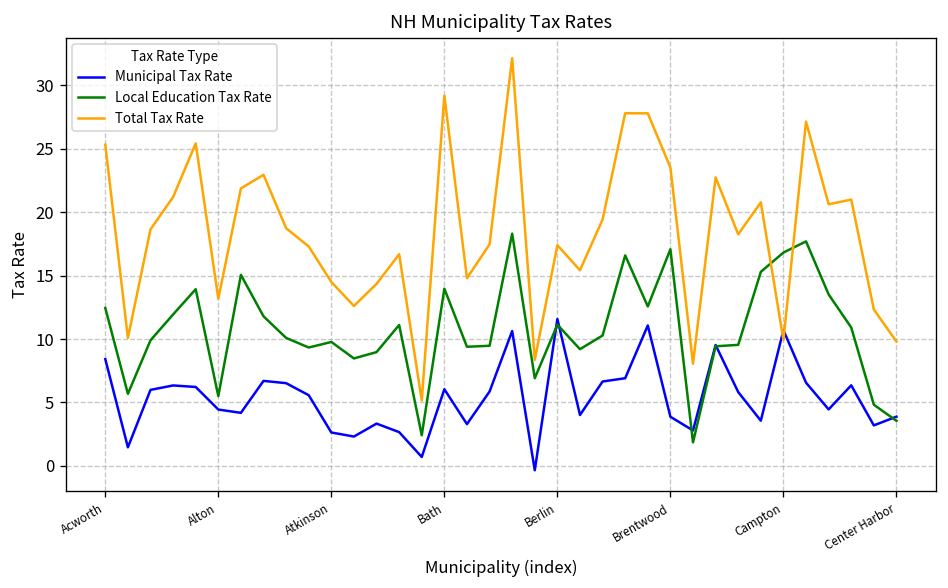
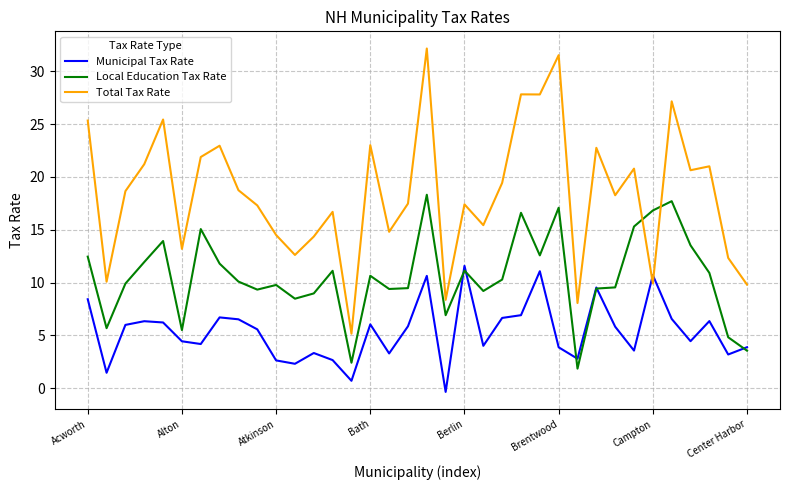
  {
    "Municipal Tax Rate": {
      "Acworth": 8.4,
      "Alton": 4.4,
      "Atkinson": 2.6,
      "Bath": 6.0,
      "Berlin": 11.6,
      "Brentwood": 3.9,
      "Campton": 10.7,
      "Center Harbor": 3.9
    },
    "Local Education Tax Rate": {
      "Acworth": 12.5,
      "Alton": 5.5,
      "Atkinson": 9.8,
-     "Bath": 14.0,
+     "Bath": 10.6,
      "Berlin": 11.1,
      "Brentwood": 17.1,
      "Campton": 16.8,
      "Center Harbor": 3.6
    },
    "Total Tax Rate": {
      "Acworth": 25.3,
      "Alton": 13.2,
      "Atkinson": 14.5,
-     "Bath": 29.2,
+     "Bath": 23.0,
      "Berlin": 17.4,
-     "Brentwood": 23.5,
+     "Brentwood": 31.5,
      "Campton": 9.9,
      "Center Harbor": 9.8
    }
  }
